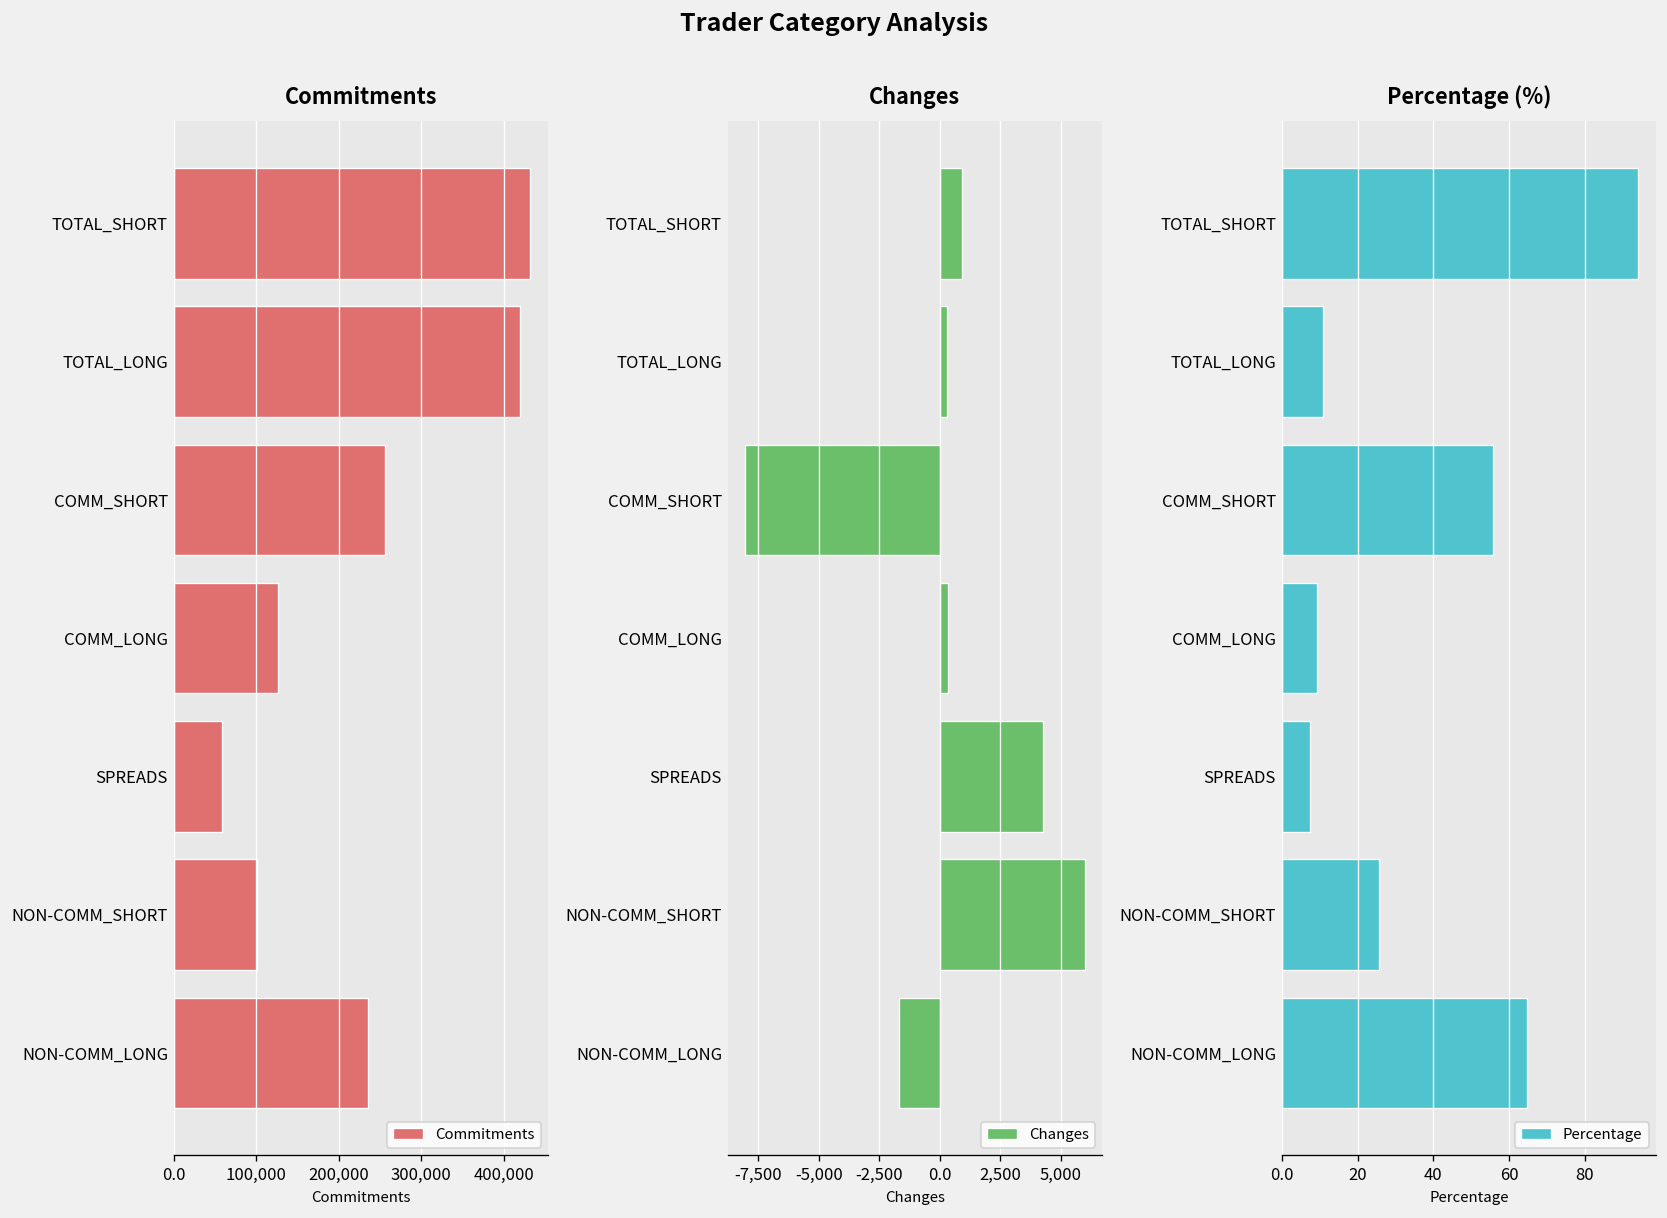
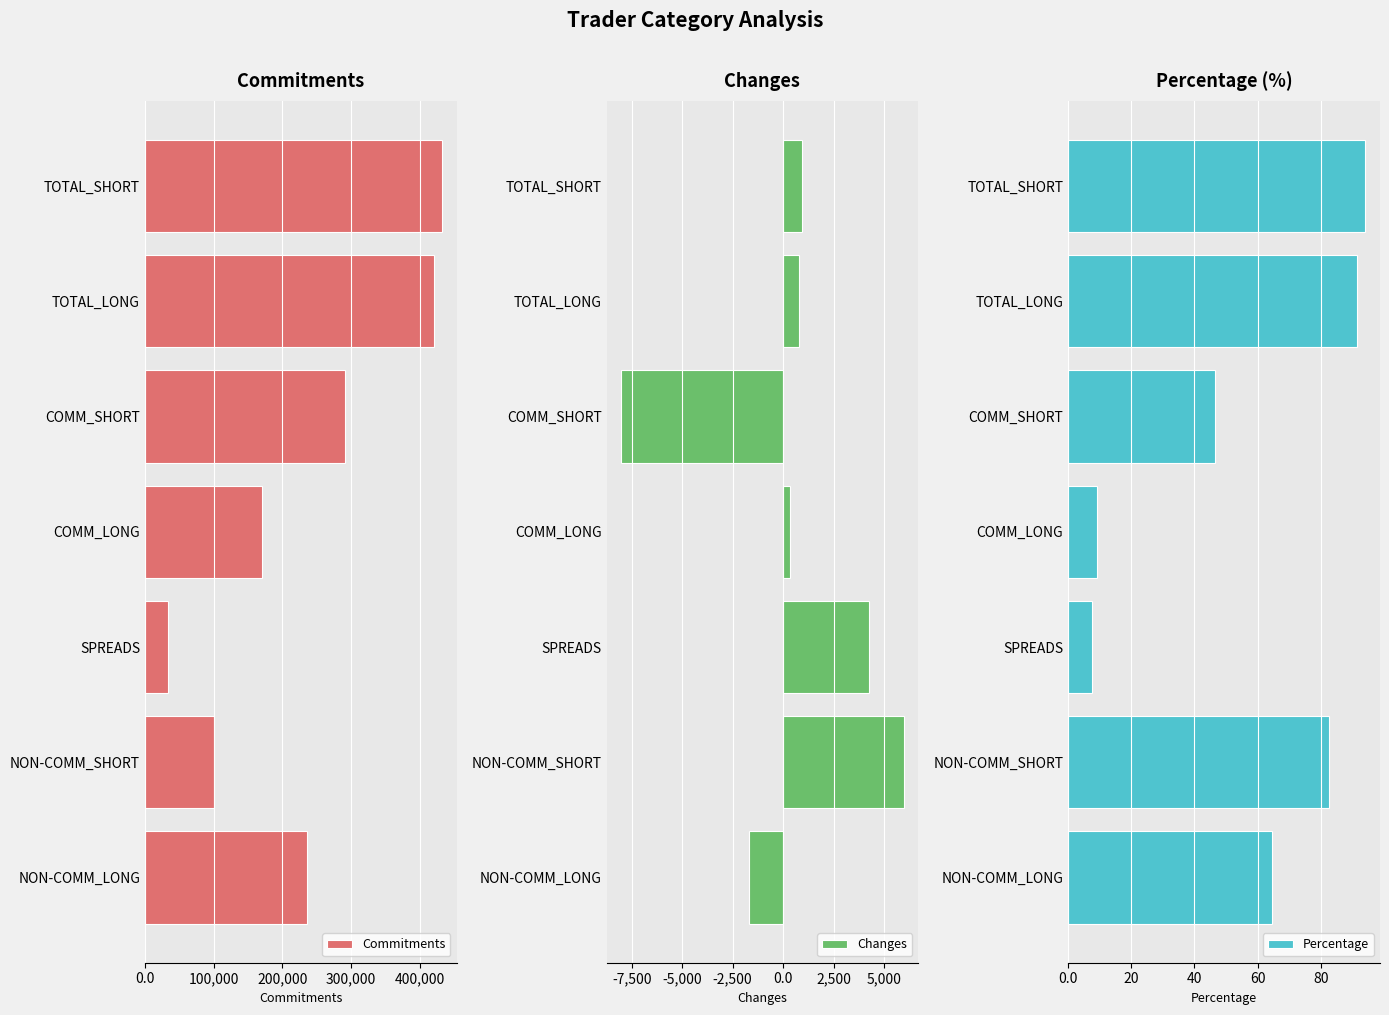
  {
    "Commitments": {
      "TOTAL_SHORT": "430,000",
      "TOTAL_LONG": "420,000",
-     "COMM_SHORT": "260,000",
-     "COMM_LONG": "130,000",
-     "SPREADS": "60,000",
+     "COMM_SHORT": "290,000",
+     "COMM_LONG": "170,000",
+     "SPREADS": "30,000",
      "NON-COMM_SHORT": "100,000",
      "NON-COMM_LONG": "240,000"
    },
    "Changes": {
      "TOTAL_SHORT": "900",
-     "TOTAL_LONG": "300",
+     "TOTAL_LONG": "800",
      "COMM_SHORT": "-8,100",
      "COMM_LONG": "300",
      "SPREADS": "4,300",
      "NON-COMM_SHORT": "6,000",
      "NON-COMM_LONG": "-1,700"
    },
    "Percentage (%)": {
      "TOTAL_SHORT": "94",
-     "TOTAL_LONG": "11",
-     "COMM_SHORT": "56",
+     "TOTAL_LONG": "92",
+     "COMM_SHORT": "47",
      "COMM_LONG": "9",
      "SPREADS": "7",
-     "NON-COMM_SHORT": "26",
+     "NON-COMM_SHORT": "83",
      "NON-COMM_LONG": "65"
    }
  }
